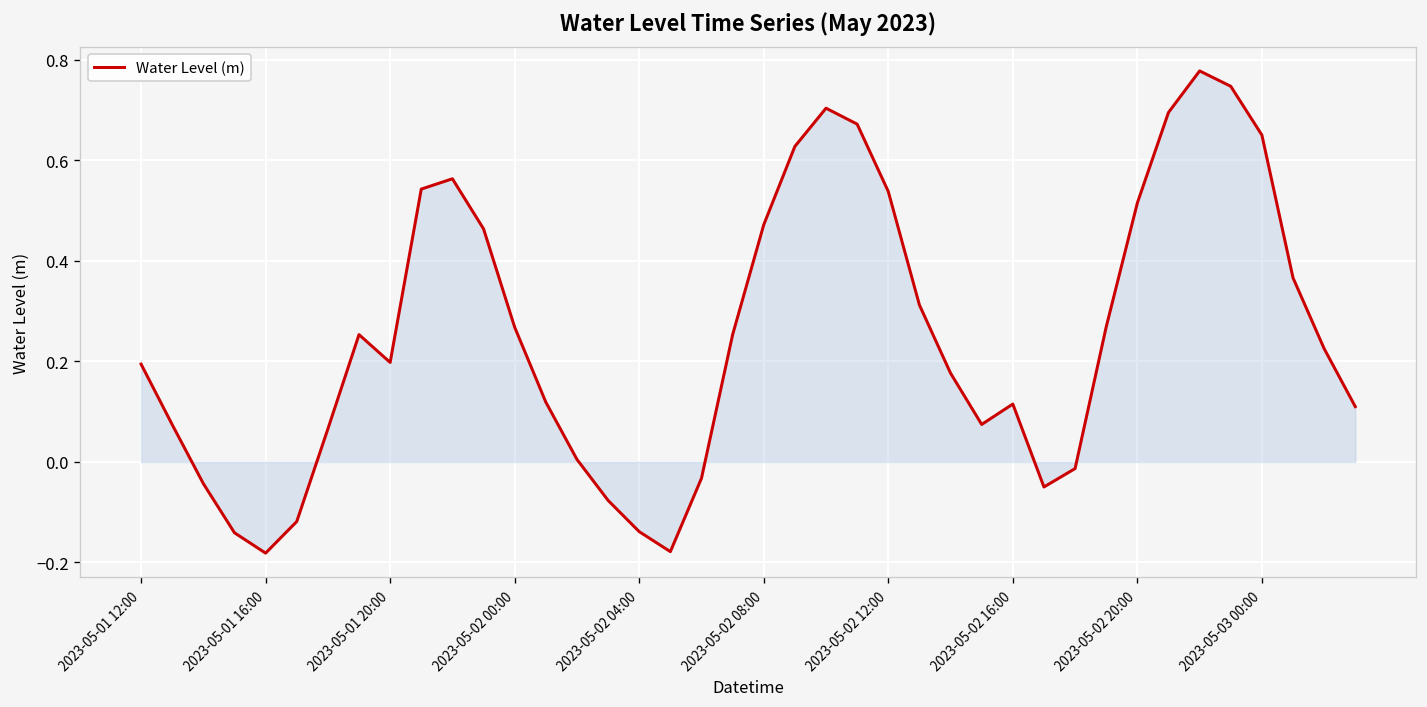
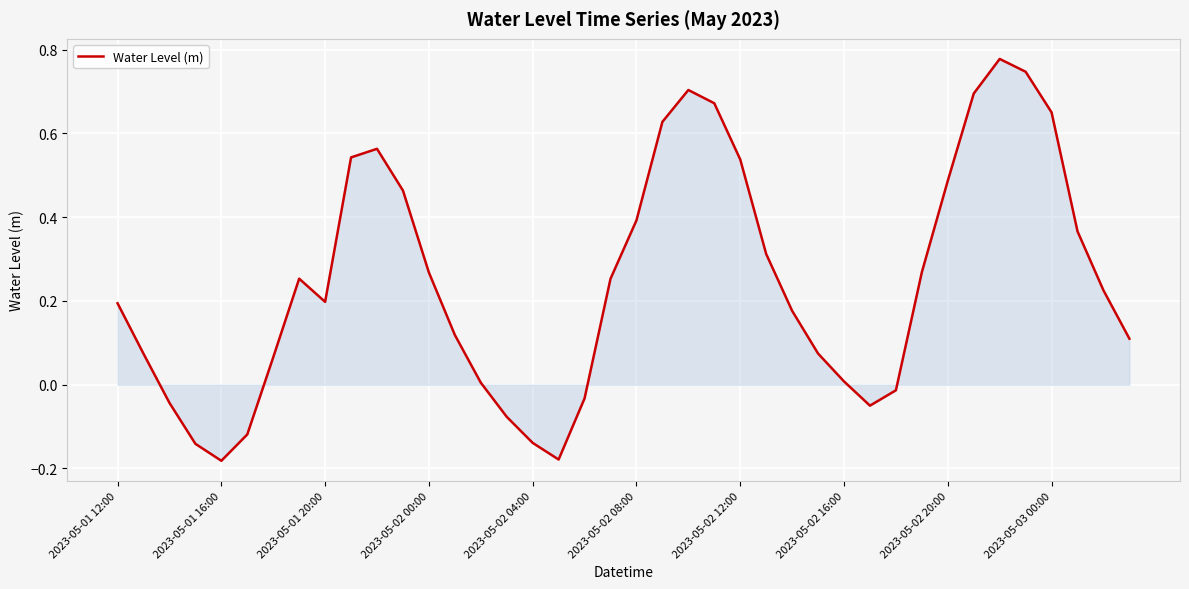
  {
    "Water Level (m)": {
      "2023-05-01 16:00": -0.18,
      "2023-05-02 04:00": -0.14,
-     "2023-05-02 08:00": 0.47,
-     "2023-05-02 16:00": 0.12,
-     "2023-05-02 20:00": 0.52
+     "2023-05-02 08:00": 0.39,
+     "2023-05-02 16:00": 0.01,
+     "2023-05-02 20:00": 0.49
    }
  }
